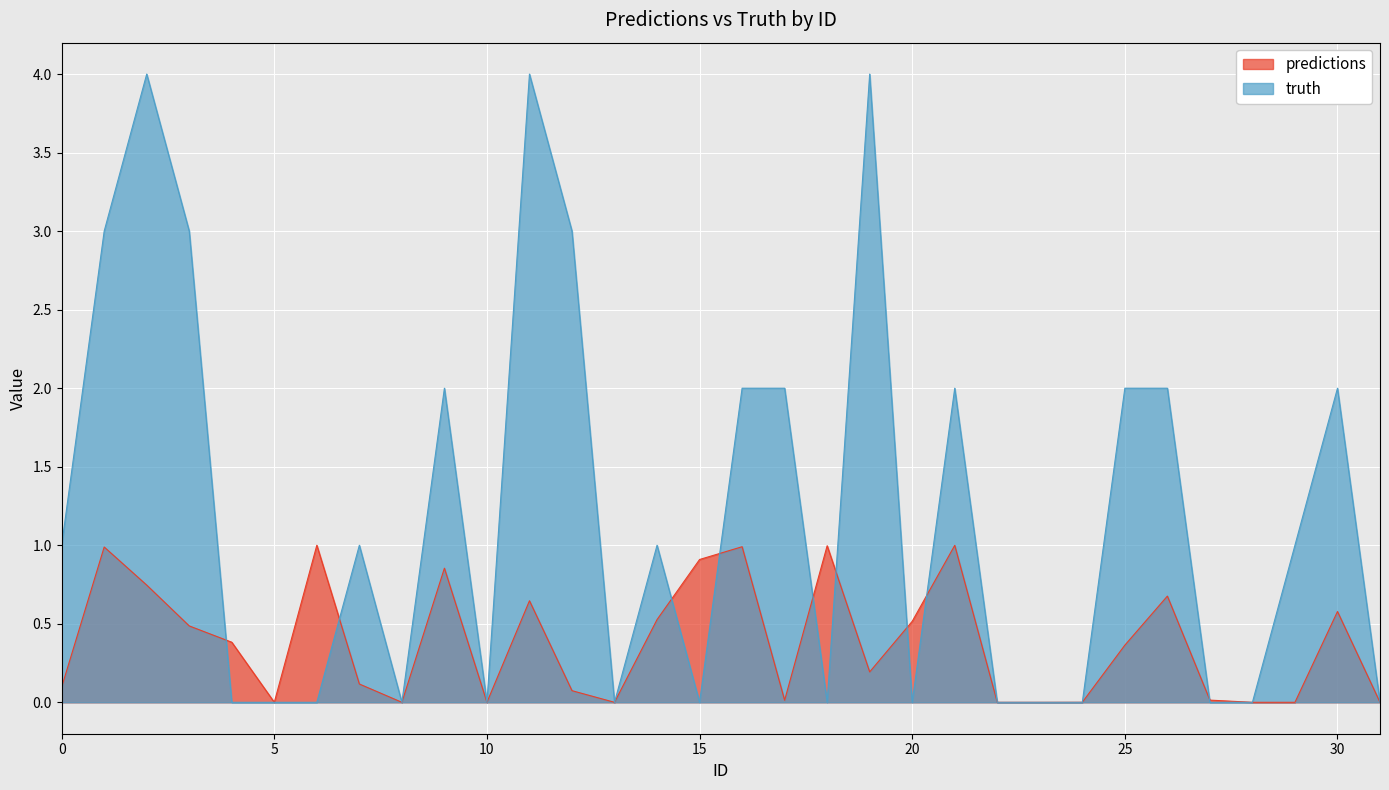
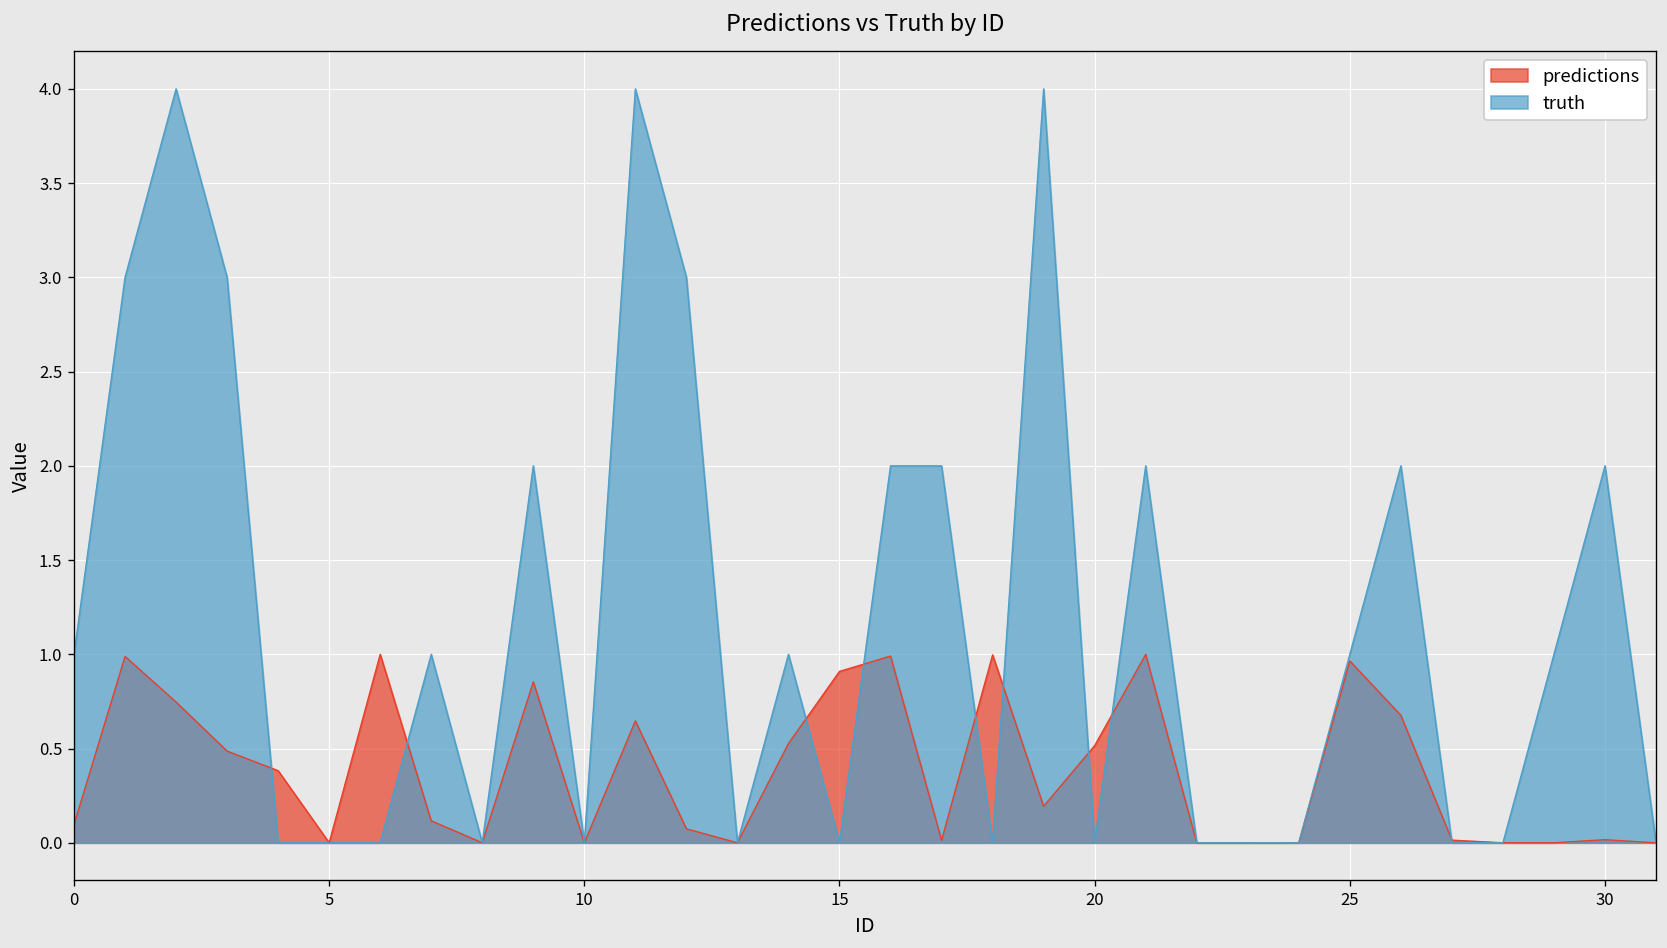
  {
    "predictions": {
      "0": 0.10,
      "15": 0.91,
      "20": 0.52,
-     "25": 0.36,
-     "30": 0.58
+     "25": 0.96,
+     "30": 0.02
    },
    "truth": {
      "0": 1,
      "15": 0,
      "20": 0,
-     "25": 2,
+     "25": 1,
      "30": 2
    }
  }
